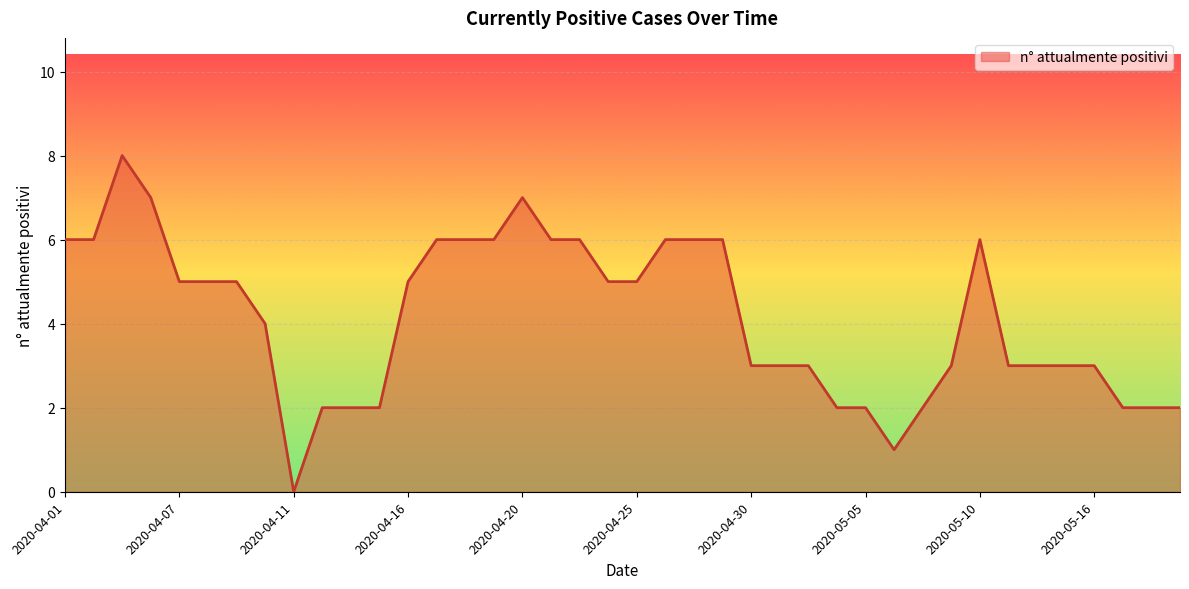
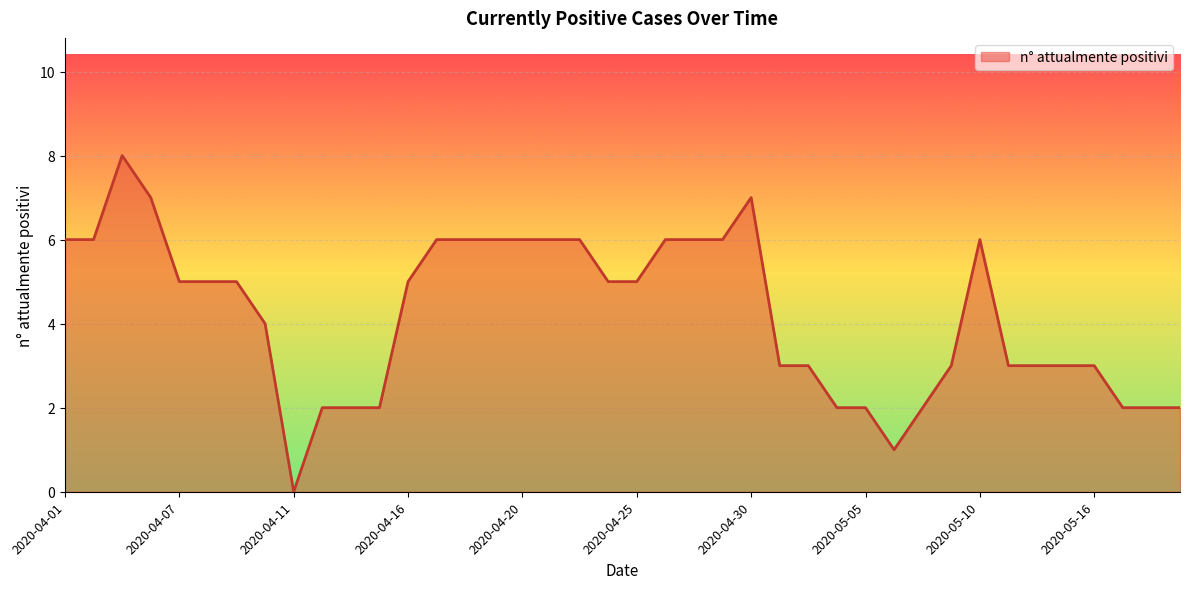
  {
    "2020-04-01": 6,
    "2020-04-07": 5,
    "2020-04-11": 0,
    "2020-04-16": 5,
-   "2020-04-20": 7,
+   "2020-04-20": 6,
    "2020-04-25": 5,
-   "2020-04-30": 3,
+   "2020-04-30": 7,
    "2020-05-05": 2,
    "2020-05-10": 6,
    "2020-05-16": 3
  }
